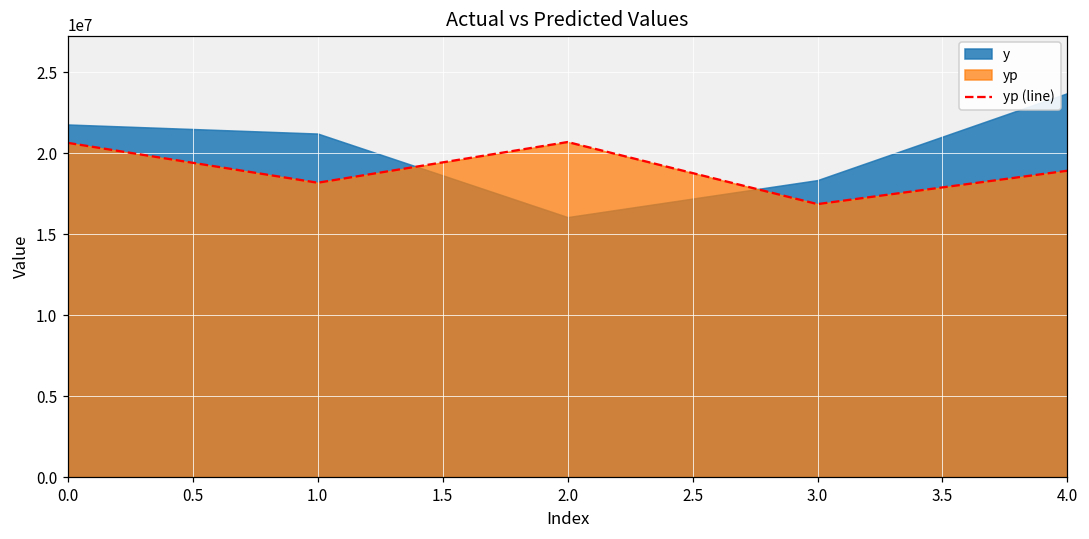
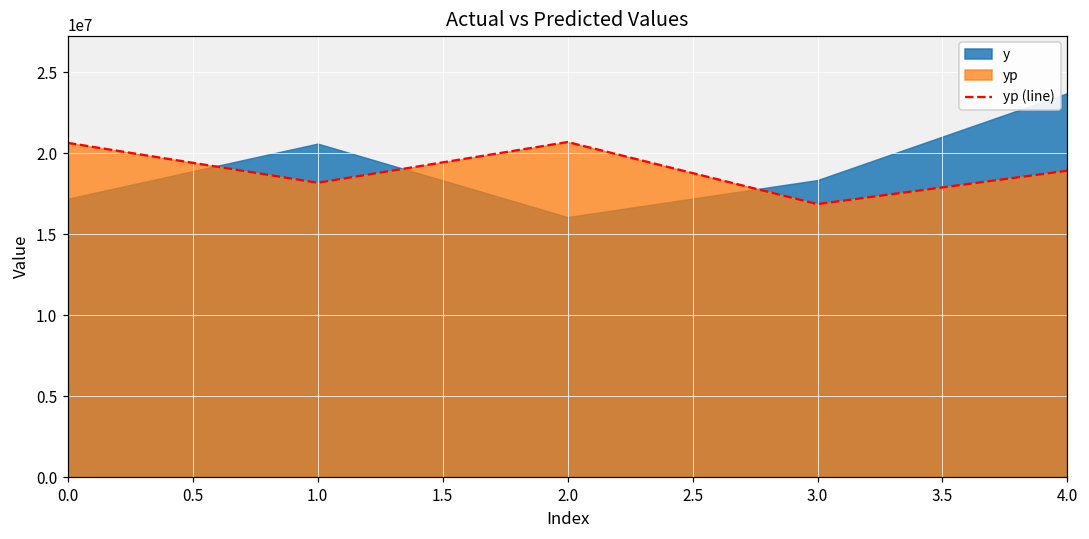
  {
    "y": {
-     "0.0": 21800000,
-     "1.0": 21200000,
+     "0.0": 17200000,
+     "1.0": 20600000,
      "2.0": 16000000,
      "3.0": 18300000,
      "4.0": 23700000
    },
    "yp": {
      "0.0": 20600000,
      "1.0": 18200000,
      "2.0": 20700000,
      "3.0": 16900000,
      "4.0": 18900000
    }
  }
